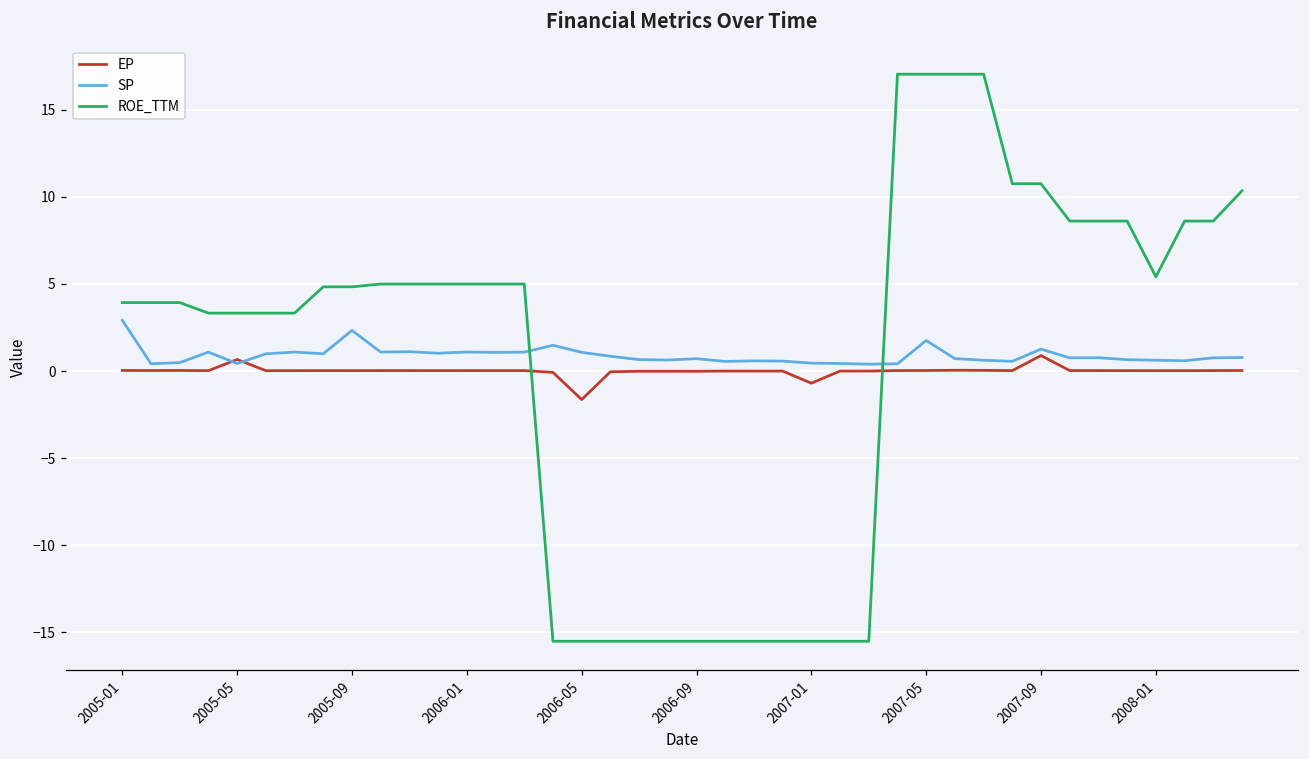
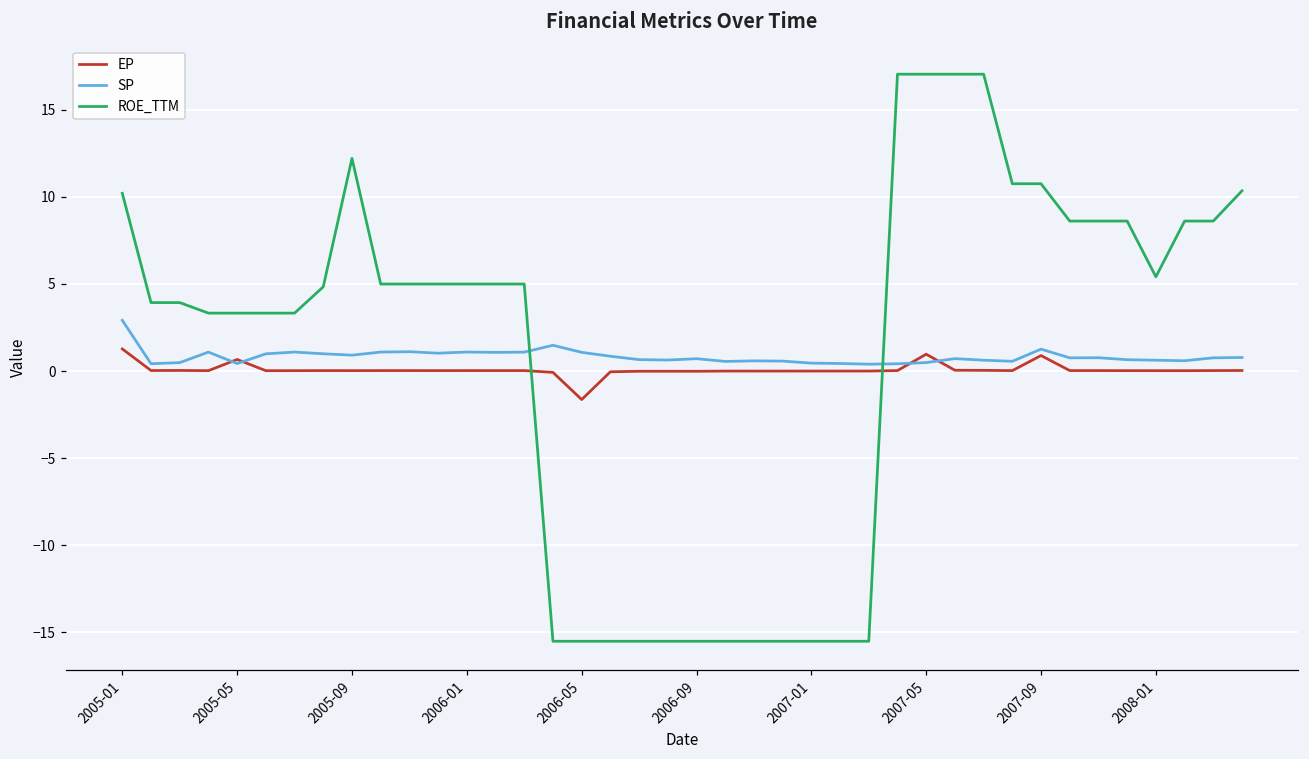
  {
    "EP": {
-     "2005-01": 0.0,
+     "2005-01": 1.3,
      "2005-05": 0.7,
      "2005-09": 0.0,
      "2006-01": 0.0,
      "2006-05": -1.6,
      "2006-09": 0.0,
-     "2007-01": -0.7,
-     "2007-05": 0.0,
+     "2007-01": 0.0,
+     "2007-05": 1.0,
      "2007-09": 0.9,
      "2008-01": 0.0
    },
    "SP": {
      "2005-01": 2.9,
      "2005-05": 0.4,
-     "2005-09": 2.3,
+     "2005-09": 0.9,
      "2006-01": 1.1,
      "2006-05": 1.1,
      "2006-09": 0.7,
      "2007-01": 0.5,
-     "2007-05": 1.8,
+     "2007-05": 0.5,
      "2007-09": 1.3,
      "2008-01": 0.6
    },
    "ROE_TTM": {
-     "2005-01": 3.9,
+     "2005-01": 10.2,
      "2005-05": 3.3,
-     "2005-09": 4.8,
+     "2005-09": 12.2,
      "2006-01": 5.0,
      "2006-05": -15.5,
      "2006-09": -15.5,
      "2007-01": -15.5,
      "2007-05": 17.0,
      "2007-09": 10.7,
      "2008-01": 5.4
    }
  }
